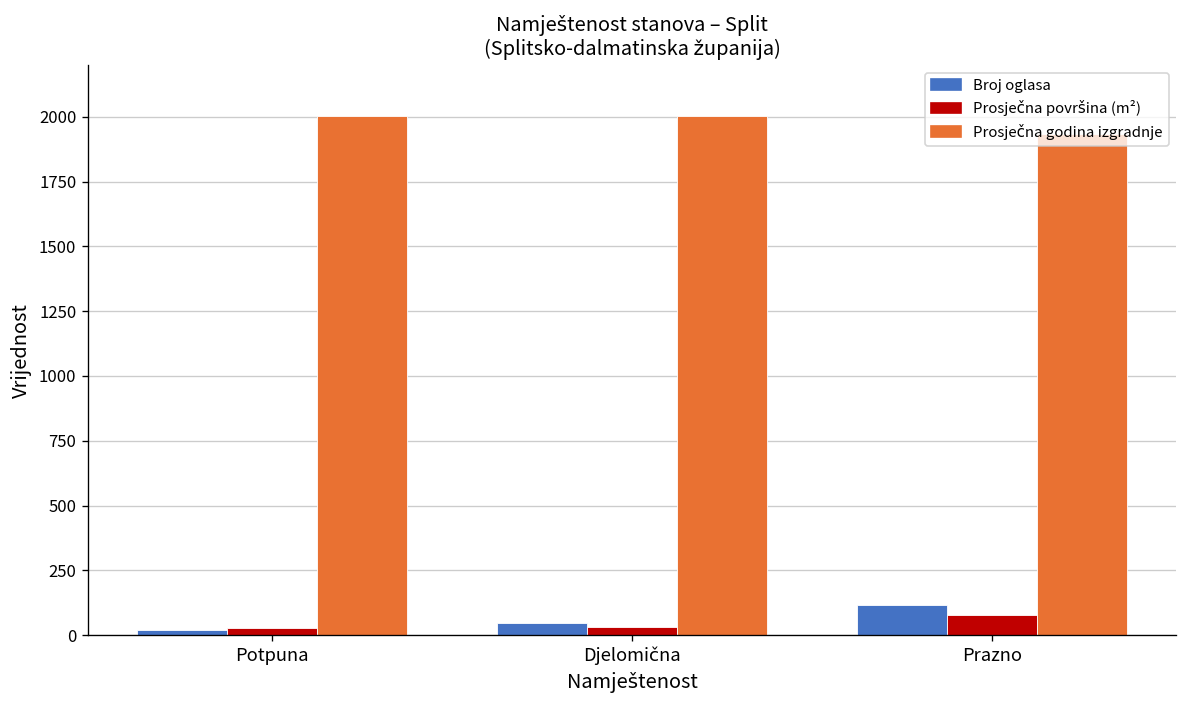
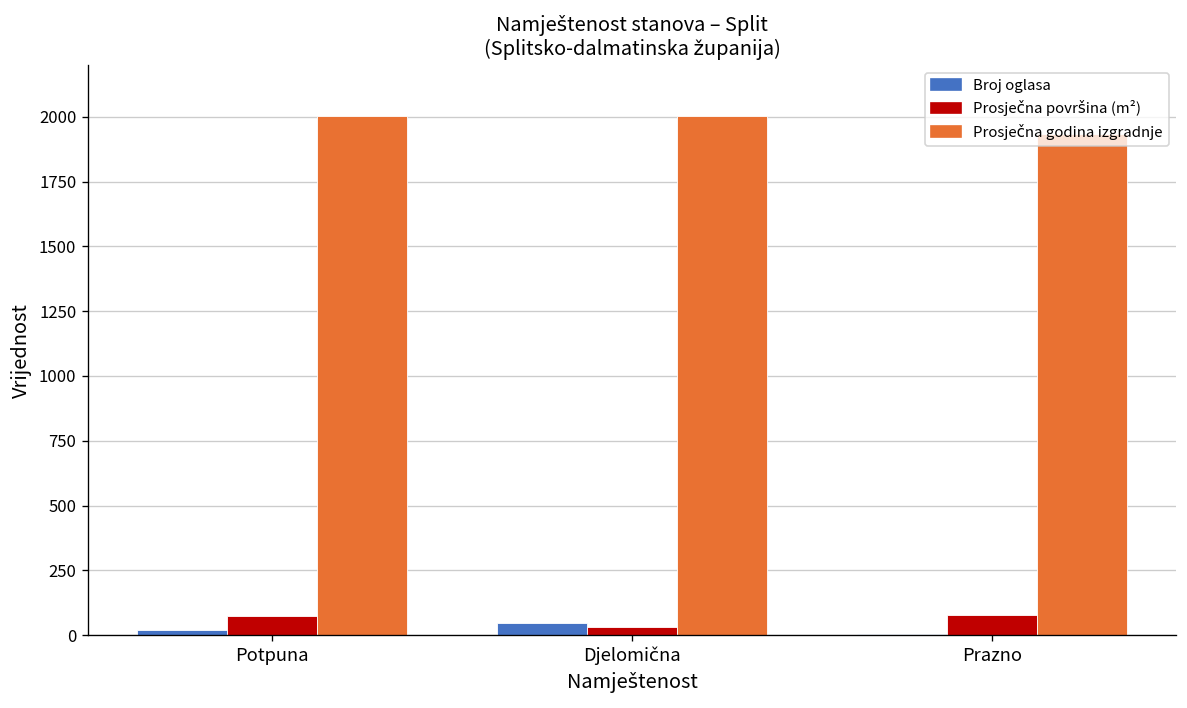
  {
    "Broj oglasa": {
      "Potpuna": 20,
      "Djelomična": 50,
-     "Prazno": 120
+     "Prazno": 10
    },
    "Prosječna površina (m²)": {
-     "Potpuna": 30,
+     "Potpuna": 70,
      "Djelomična": 30,
      "Prazno": 80
    },
    "Prosječna godina izgradnje": {
      "Potpuna": 2000,
      "Djelomična": 2000
    }
  }
